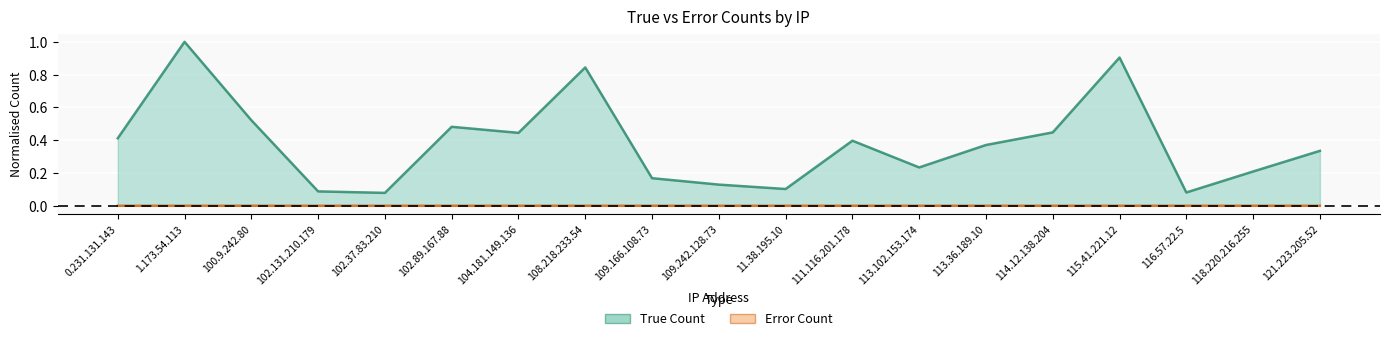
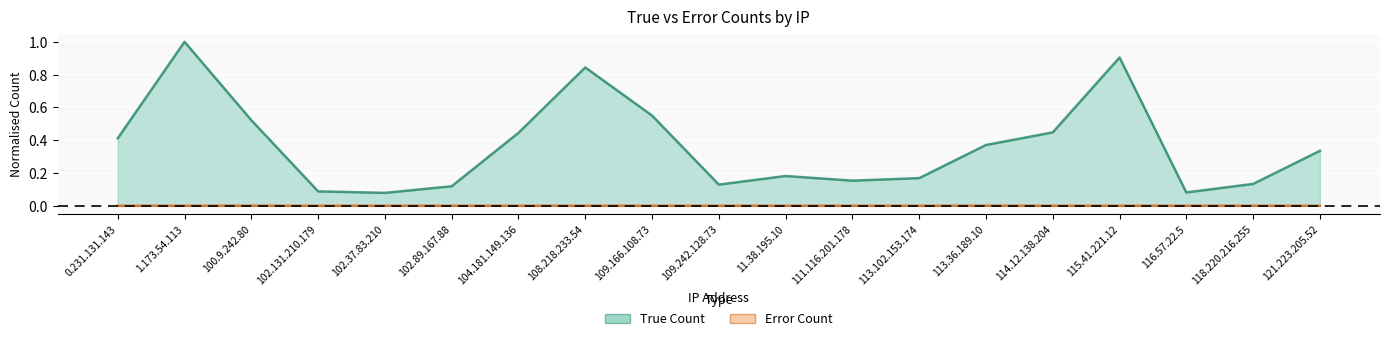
  {
    "True Count": {
      "0.231.131.143": 0.41,
      "1.173.54.113": 1.00,
      "100.9.242.80": 0.52,
      "102.131.210.179": 0.09,
      "102.37.83.210": 0.08,
-     "102.89.167.88": 0.48,
+     "102.89.167.88": 0.12,
      "104.181.149.136": 0.44,
      "108.218.233.54": 0.84,
-     "109.166.108.73": 0.17,
+     "109.166.108.73": 0.55,
      "109.242.128.73": 0.13,
-     "11.38.195.10": 0.10,
-     "111.116.201.178": 0.40,
-     "113.102.153.174": 0.23,
+     "11.38.195.10": 0.18,
+     "111.116.201.178": 0.15,
+     "113.102.153.174": 0.17,
      "113.36.189.10": 0.37,
      "114.12.138.204": 0.45,
      "115.41.221.12": 0.90,
      "116.57.22.5": 0.08,
-     "118.220.216.255": 0.21,
+     "118.220.216.255": 0.13,
      "121.223.205.52": 0.33
    },
    "Error Count": {
      "0.231.131.143": 0.00,
      "1.173.54.113": 0.00,
      "100.9.242.80": 0.00,
      "102.131.210.179": 0.00,
      "102.37.83.210": 0.00,
      "102.89.167.88": 0.00,
      "104.181.149.136": 0.00,
      "108.218.233.54": 0.00,
      "109.166.108.73": 0.00,
      "109.242.128.73": 0.00,
      "11.38.195.10": 0.00,
      "111.116.201.178": 0.00,
      "113.102.153.174": 0.00,
      "113.36.189.10": 0.00,
      "114.12.138.204": 0.00,
      "115.41.221.12": 0.00,
      "116.57.22.5": 0.00,
      "118.220.216.255": 0.00,
      "121.223.205.52": 0.00
    }
  }
